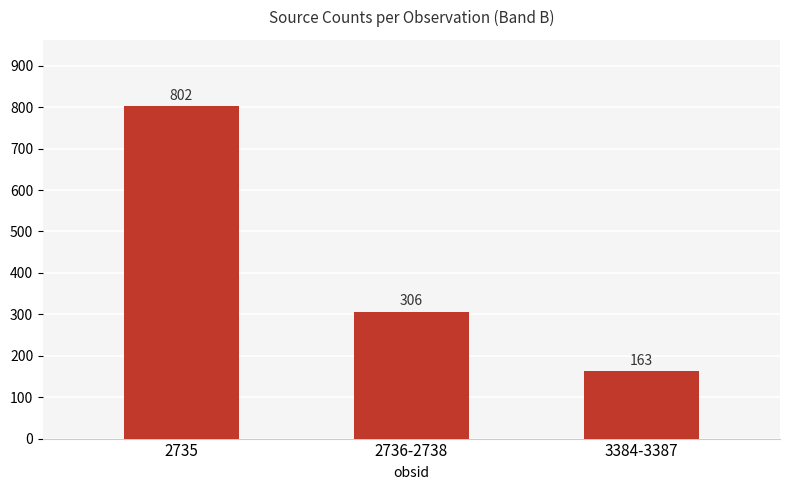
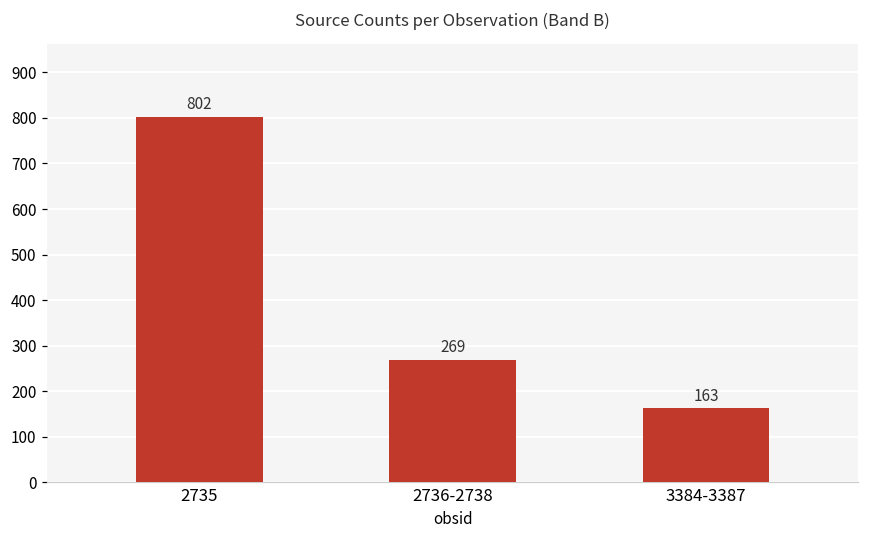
  {
    "2735": 802,
-   "2736-2738": 306,
+   "2736-2738": 269,
    "3384-3387": 163
  }
